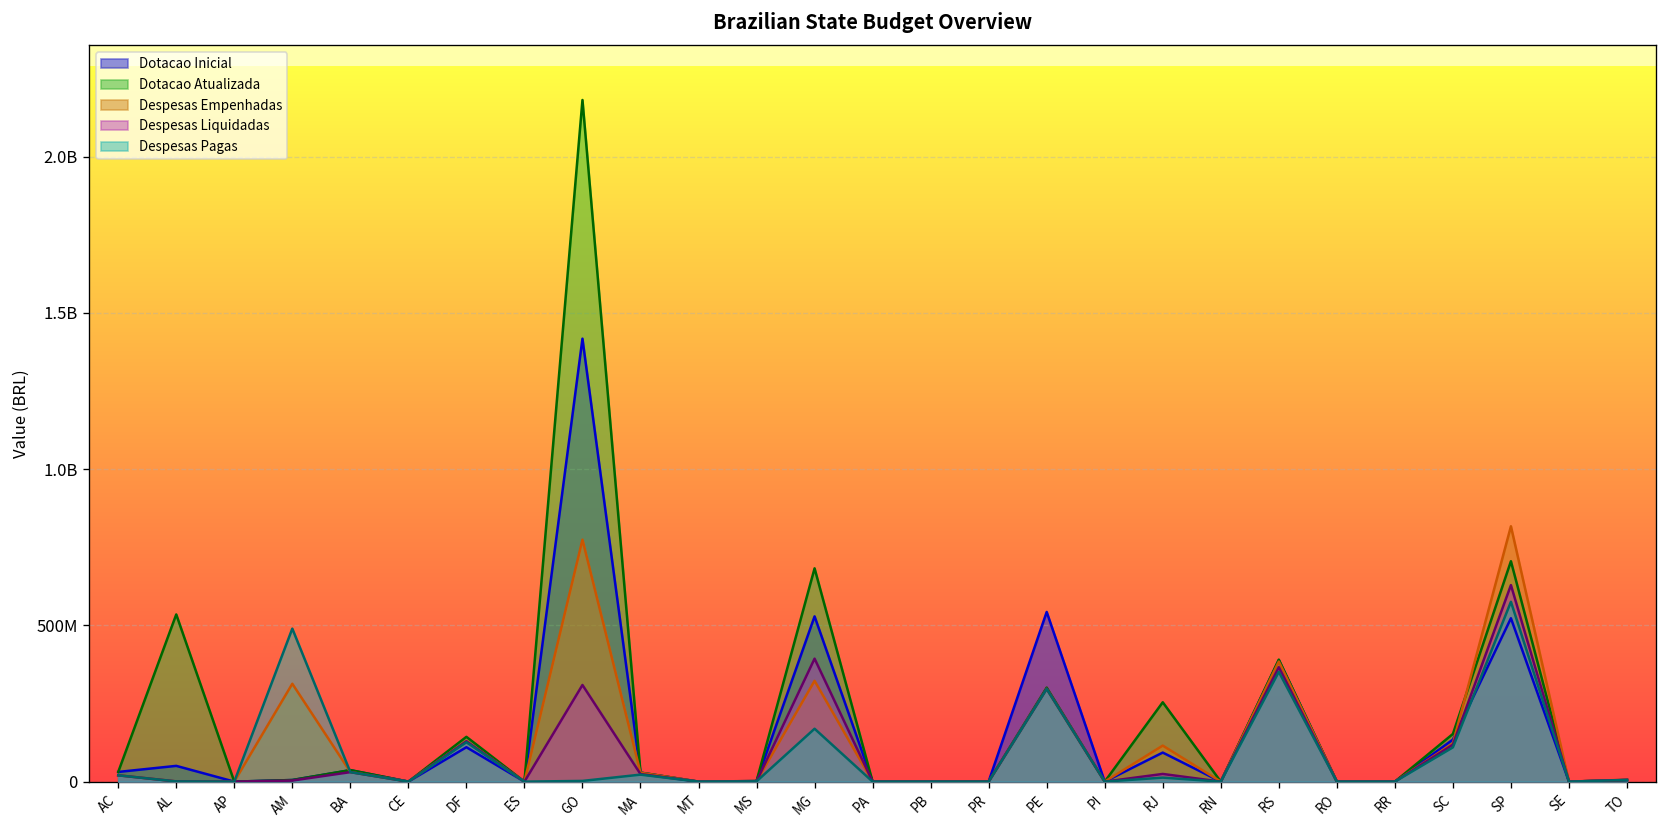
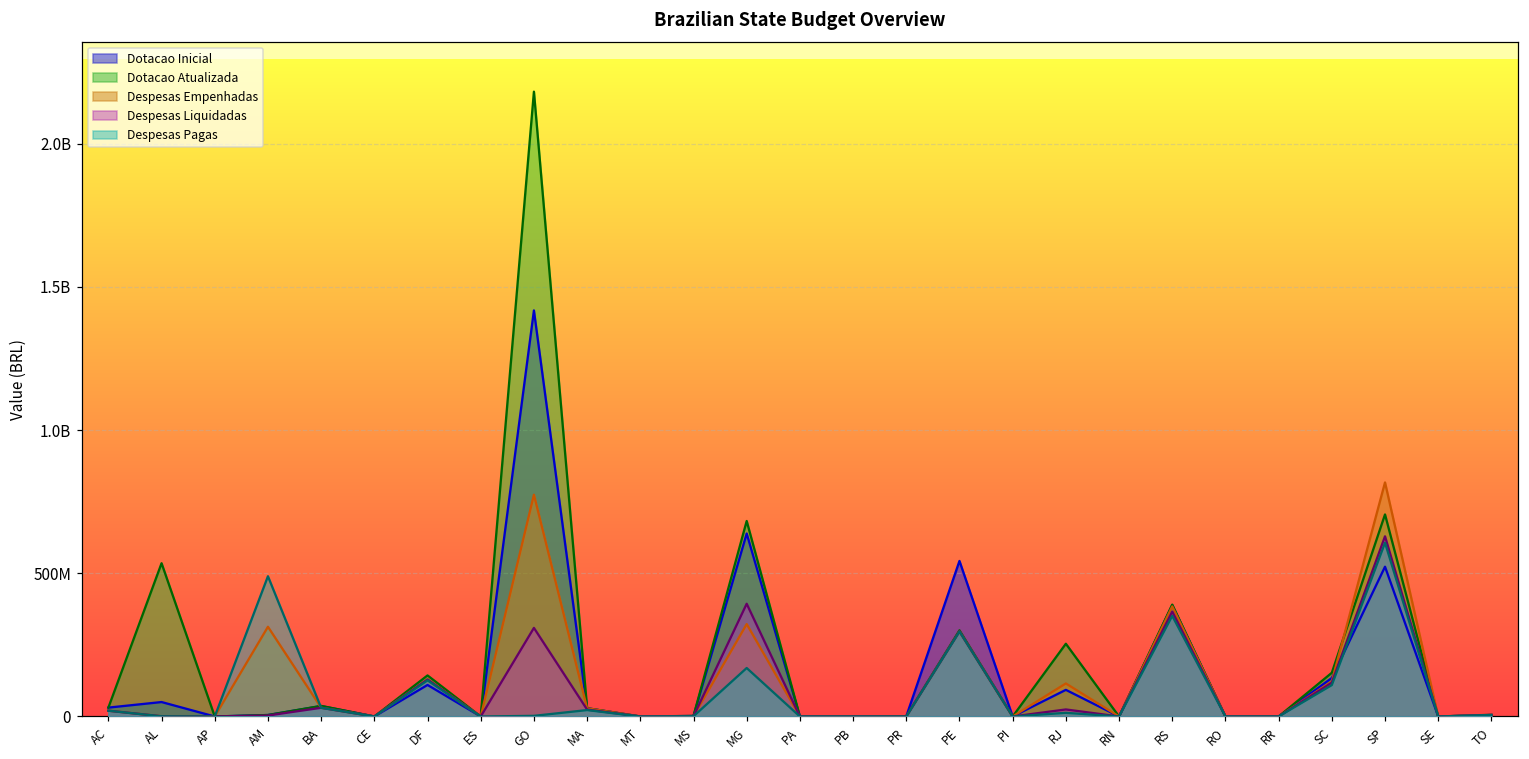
  {
    "Dotacao Inicial": {
      "AL": 50000000,
      "DF": 110000000,
      "GO": 1420000000,
-     "MG": 530000000,
+     "MG": 640000000,
      "PE": 540000000,
      "RJ": 90000000,
      "SC": 130000000,
      "SP": 520000000
    },
    "Dotacao Atualizada": {
      "AL": 540000000,
      "DF": 140000000,
      "GO": 2180000000,
      "MG": 680000000,
      "RJ": 250000000,
      "SC": 150000000,
      "SP": 710000000
    },
    "Despesas Empenhadas": {
      "AM": 310000000,
      "GO": 770000000,
      "MG": 320000000,
      "RJ": 120000000,
      "SP": 820000000
    },
    "Despesas Liquidadas": {
      "GO": 310000000,
      "MG": 390000000,
      "RJ": 20000000,
      "RS": 370000000,
      "SP": 630000000
    },
    "Despesas Pagas": {
      "AM": 490000000,
      "GO": 0,
      "MG": 170000000,
      "RJ": 10000000,
      "RS": 350000000,
-     "SP": 580000000
+     "SP": 610000000
    }
  }
